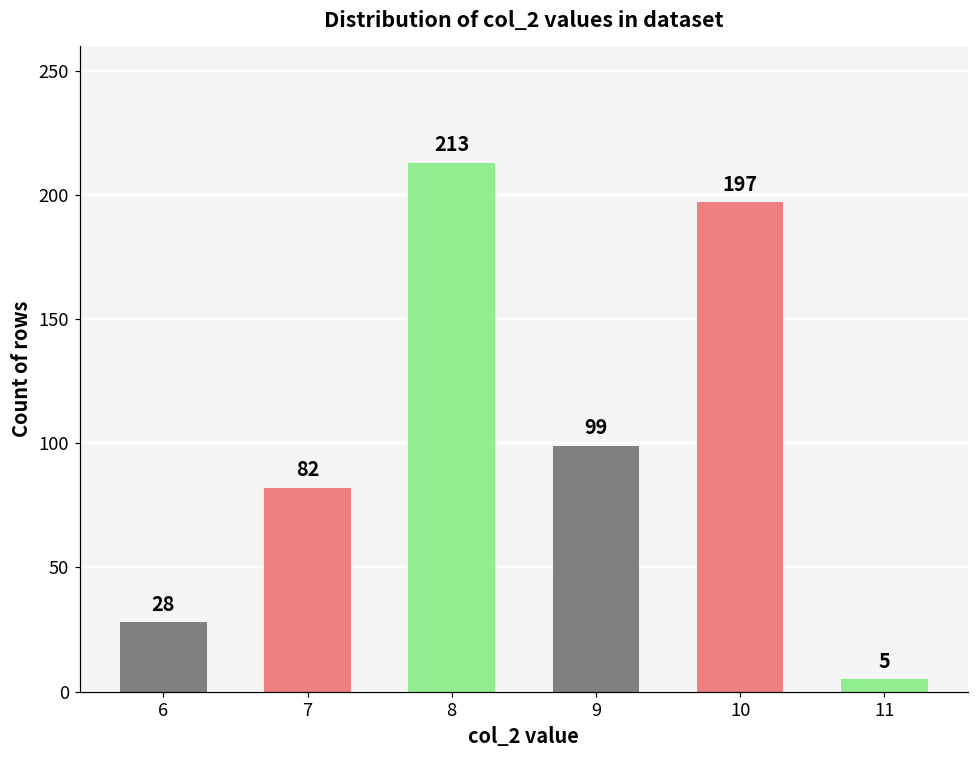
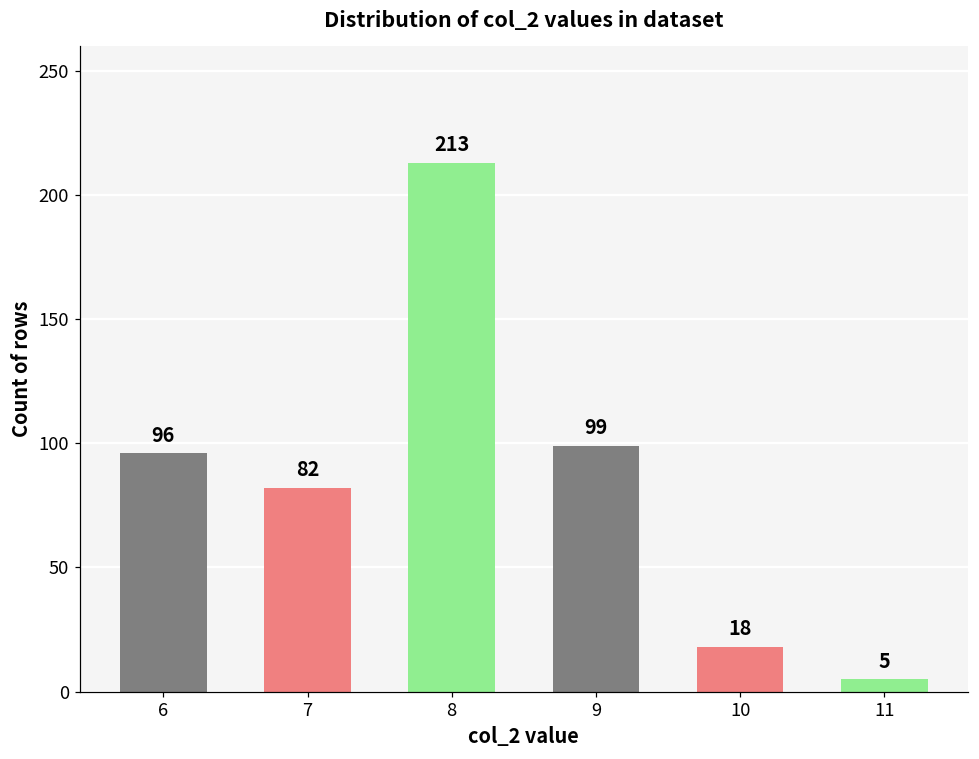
  {
-   "6": 28,
+   "6": 96,
    "7": 82,
    "8": 213,
    "9": 99,
-   "10": 197,
+   "10": 18,
    "11": 5
  }
